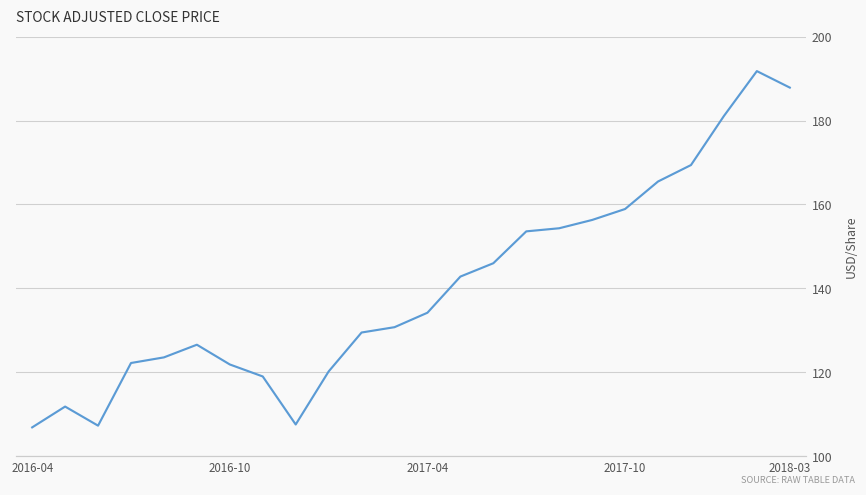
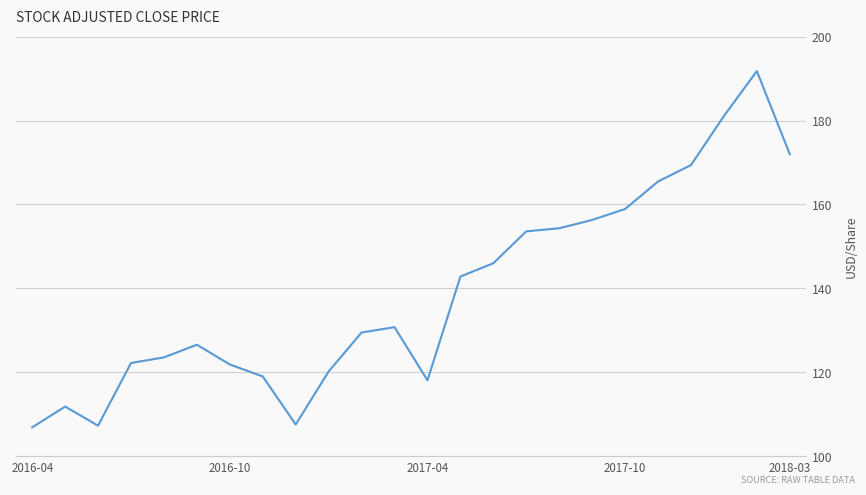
  {
    "2016-04": 107,
    "2016-10": 122,
-   "2017-04": 134,
+   "2017-04": 118,
    "2017-10": 159,
-   "2018-03": 188
+   "2018-03": 172
  }
